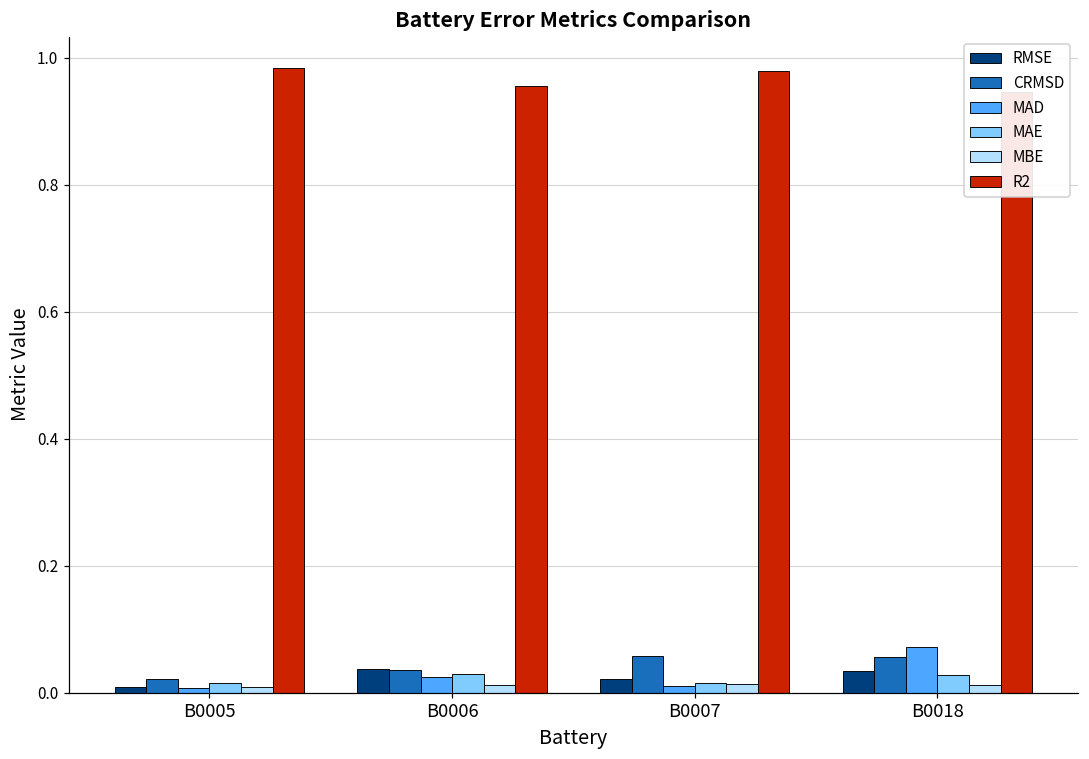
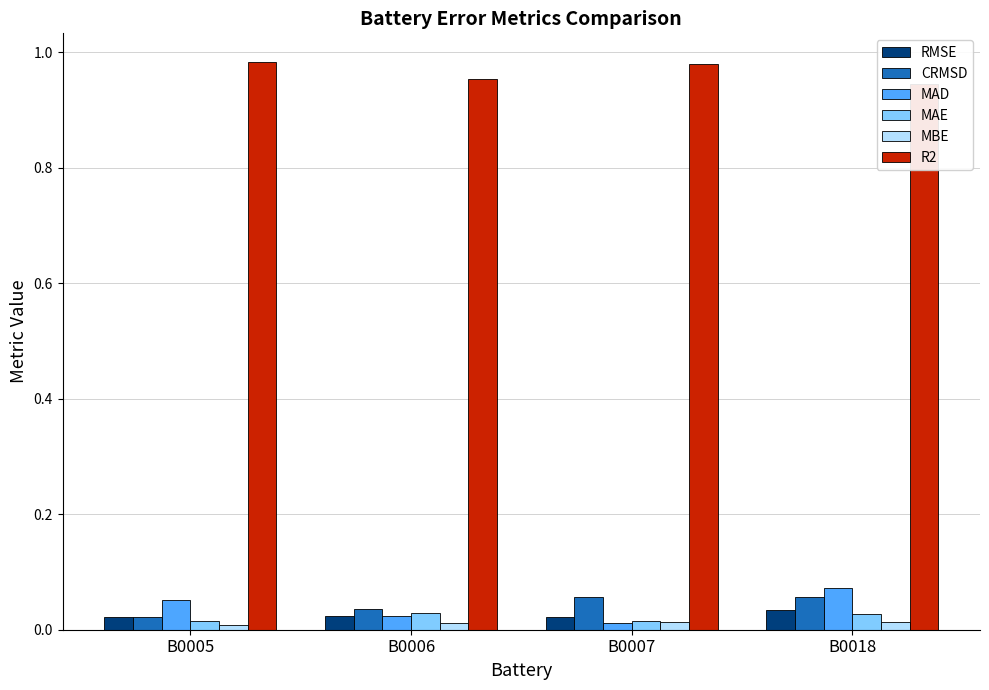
  {
    "RMSE": {
-     "B0005": 0.01,
-     "B0006": 0.04,
+     "B0005": 0.02,
+     "B0006": 0.02,
      "B0007": 0.02,
      "B0018": 0.03
    },
    "CRMSD": {
      "B0005": 0.02,
      "B0006": 0.04,
      "B0007": 0.06,
      "B0018": 0.06
    },
    "MAD": {
-     "B0005": 0.01,
+     "B0005": 0.05,
      "B0006": 0.02,
      "B0007": 0.01,
      "B0018": 0.07
    },
    "R2": {
      "B0005": 0.98,
      "B0006": 0.95,
      "B0007": 0.98
    }
  }
